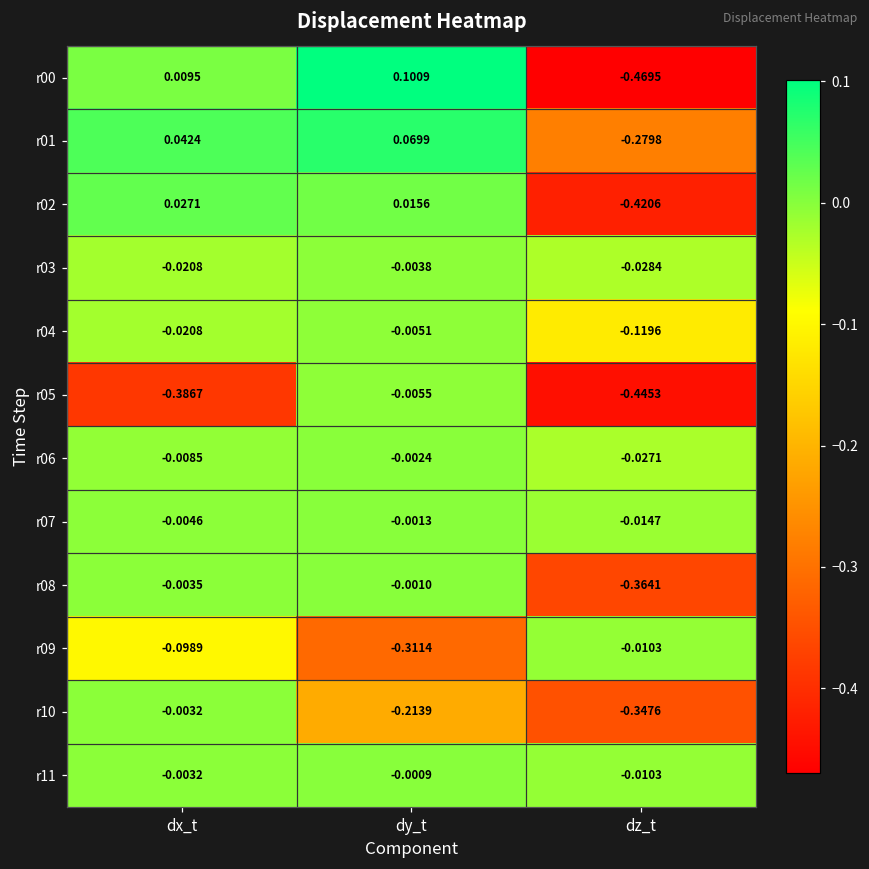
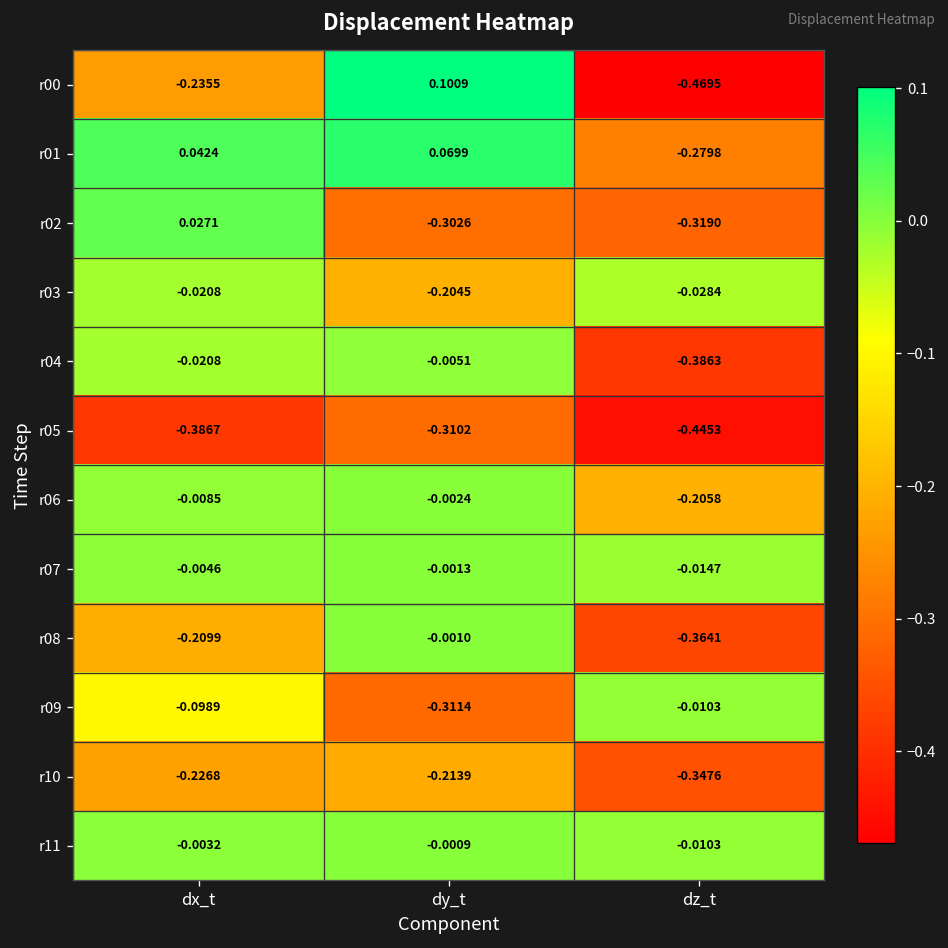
  {
    "r00": {
-     "dx_t": 0.0095,
+     "dx_t": -0.2355,
      "dy_t": 0.1009,
      "dz_t": -0.4695
    },
    "r01": {
      "dx_t": 0.0424,
      "dy_t": 0.0699,
      "dz_t": -0.2798
    },
    "r02": {
      "dx_t": 0.0271,
-     "dy_t": 0.0156,
-     "dz_t": -0.4206
+     "dy_t": -0.3026,
+     "dz_t": -0.3190
    },
    "r03": {
      "dx_t": -0.0208,
-     "dy_t": -0.0038,
+     "dy_t": -0.2045,
      "dz_t": -0.0284
    },
    "r04": {
      "dx_t": -0.0208,
      "dy_t": -0.0051,
-     "dz_t": -0.1196
+     "dz_t": -0.3863
    },
    "r05": {
      "dx_t": -0.3867,
-     "dy_t": -0.0055,
+     "dy_t": -0.3102,
      "dz_t": -0.4453
    },
    "r06": {
      "dx_t": -0.0085,
      "dy_t": -0.0024,
-     "dz_t": -0.0271
+     "dz_t": -0.2058
    },
    "r07": {
      "dx_t": -0.0046,
      "dy_t": -0.0013,
      "dz_t": -0.0147
    },
    "r08": {
-     "dx_t": -0.0035,
+     "dx_t": -0.2099,
      "dy_t": -0.0010,
      "dz_t": -0.3641
    },
    "r09": {
      "dx_t": -0.0989,
      "dy_t": -0.3114,
      "dz_t": -0.0103
    },
    "r10": {
-     "dx_t": -0.0032,
+     "dx_t": -0.2268,
      "dy_t": -0.2139,
      "dz_t": -0.3476
    },
    "r11": {
      "dx_t": -0.0032,
      "dy_t": -0.0009,
      "dz_t": -0.0103
    }
  }
